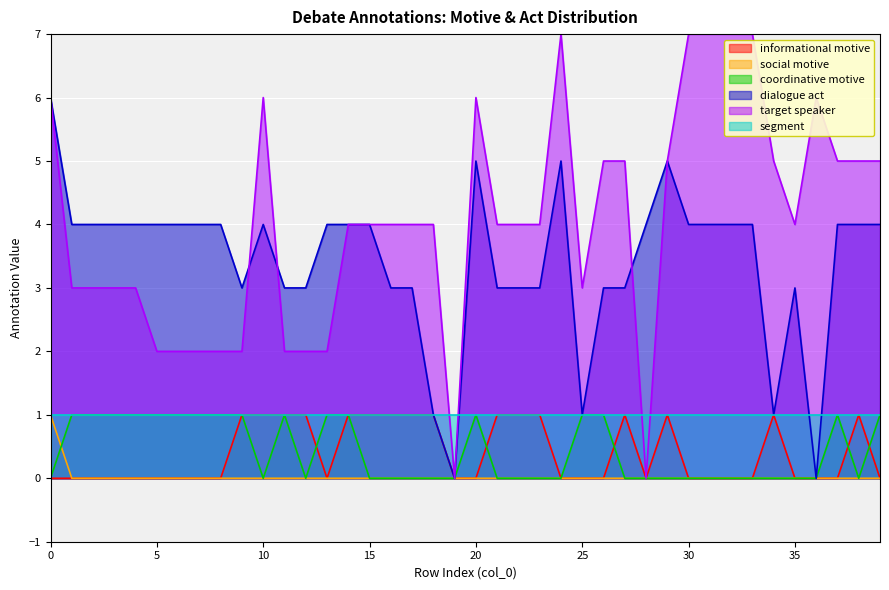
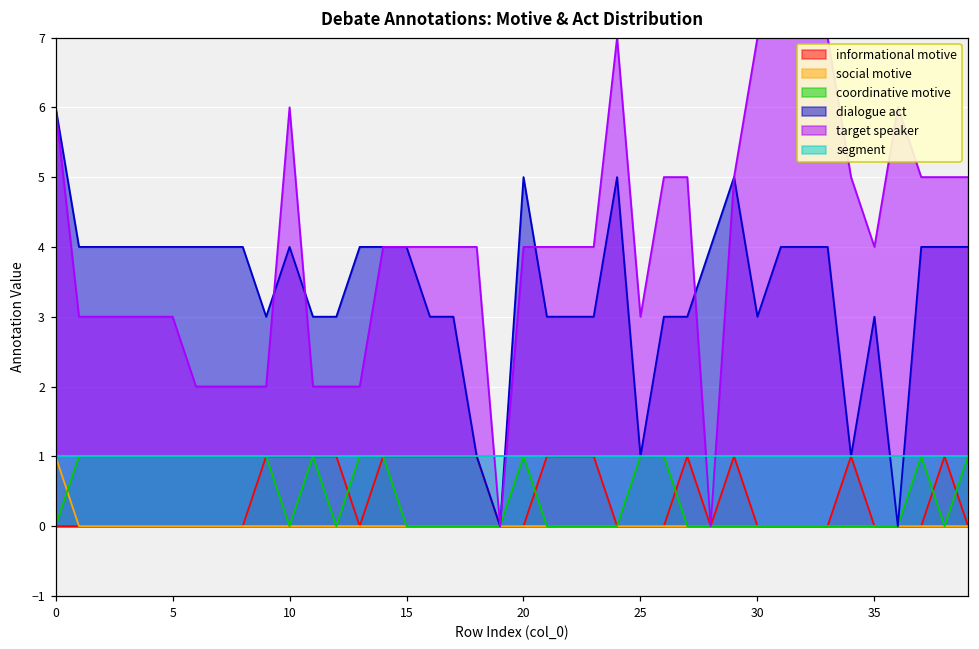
  {
    "dialogue act": {
      "5": 4,
      "10": 4,
      "20": 5,
-     "30": 4,
+     "30": 3,
      "35": 3
    },
    "target speaker": {
-     "5": 2,
+     "5": 3,
      "10": 6,
-     "20": 6,
+     "20": 4,
      "25": 3,
      "30": 7,
      "35": 4
    },
    "segment": {
      "30": 1,
      "35": 1
    }
  }
